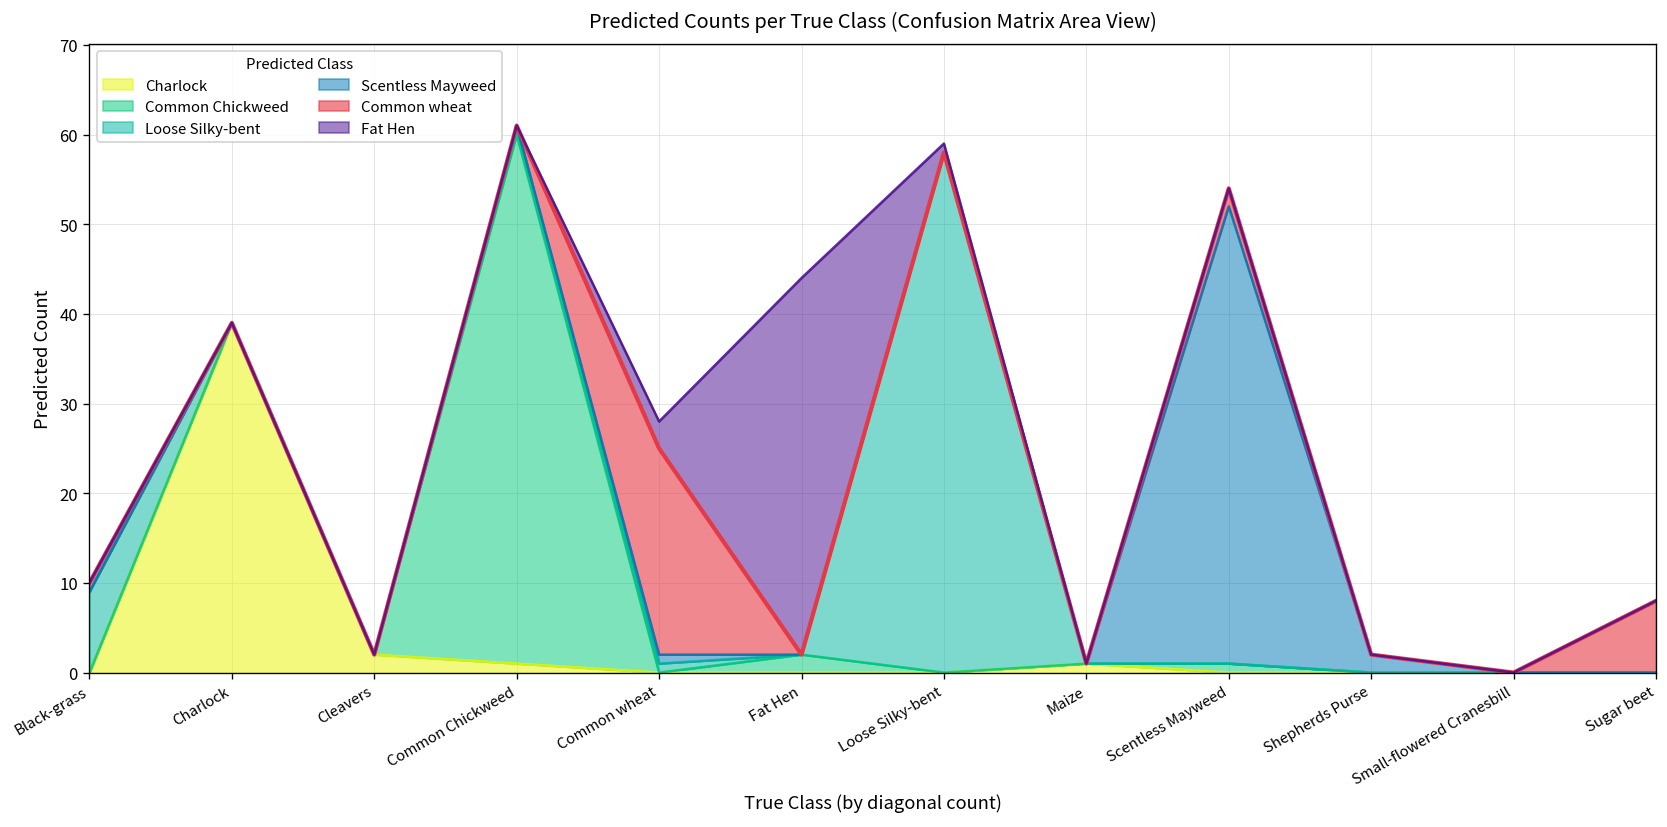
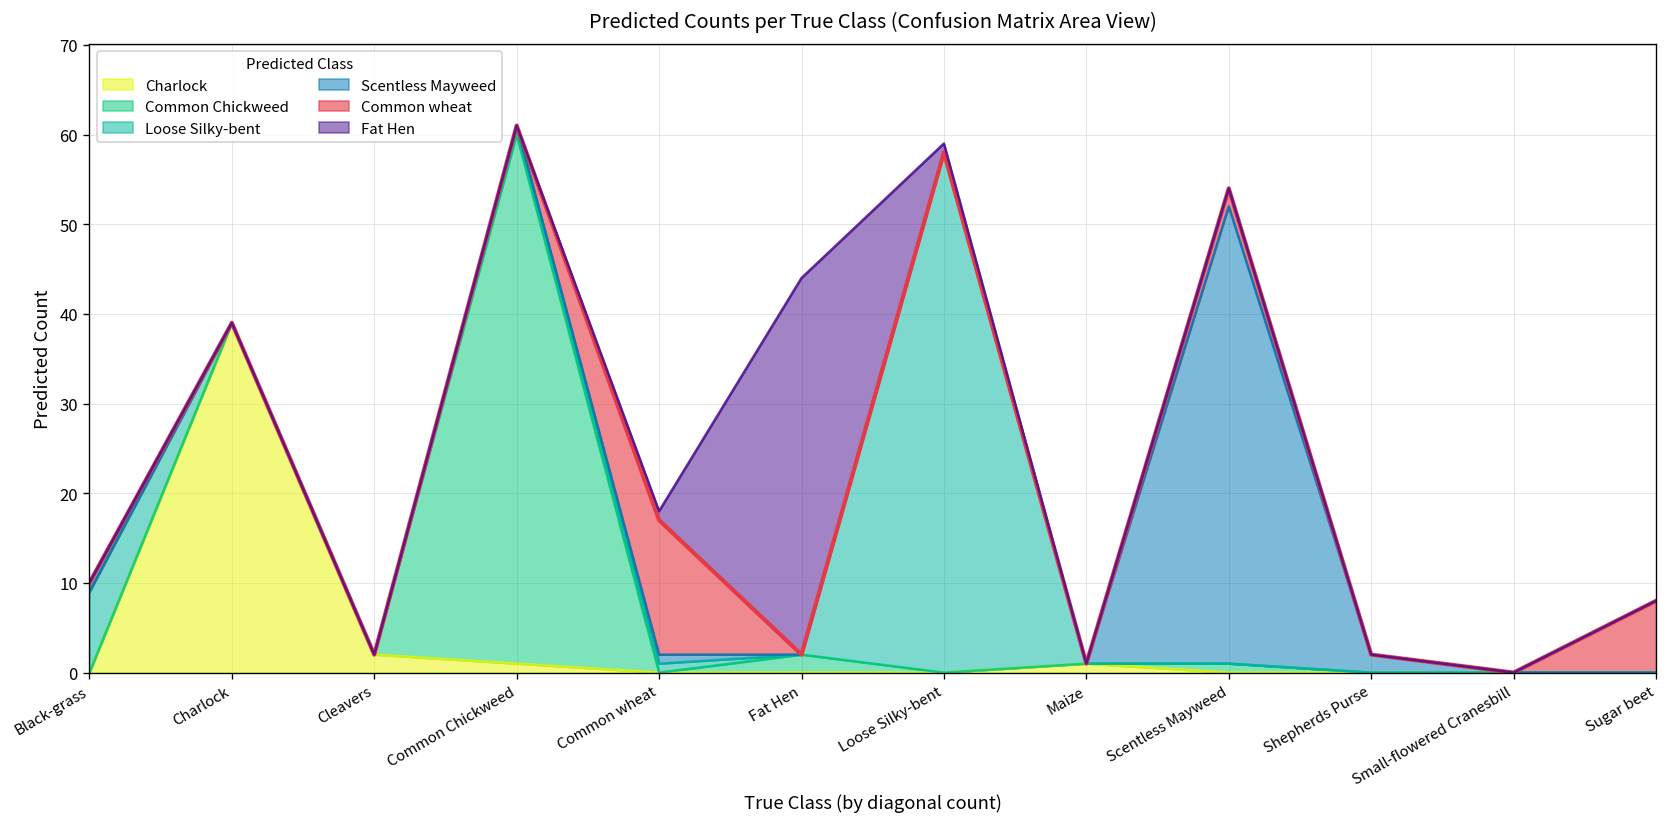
  {
    "Charlock": {
      "Common Chickweed": 1,
      "Fat Hen": 0,
      "Scentless Mayweed": 0
    },
    "Common wheat": {
-     "Common wheat": 23
+     "Common wheat": 15
    },
    "Fat Hen": {
-     "Common wheat": 3,
+     "Common wheat": 1,
      "Fat Hen": 42,
      "Loose Silky-bent": 1
    }
  }
